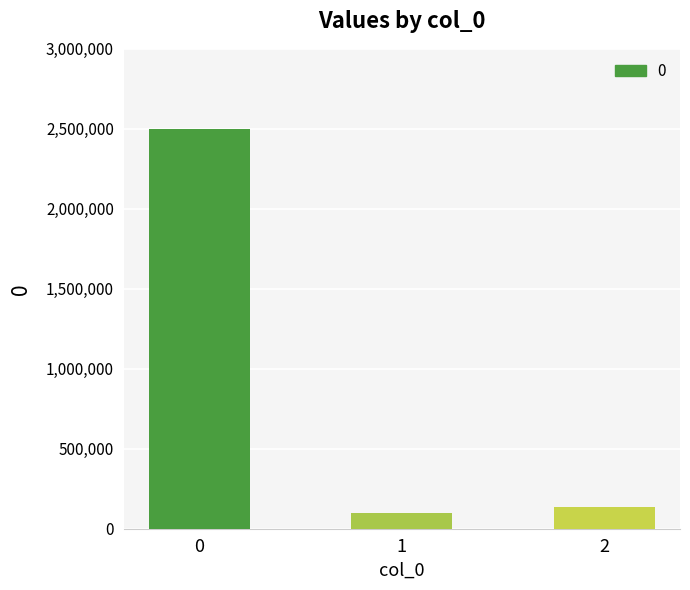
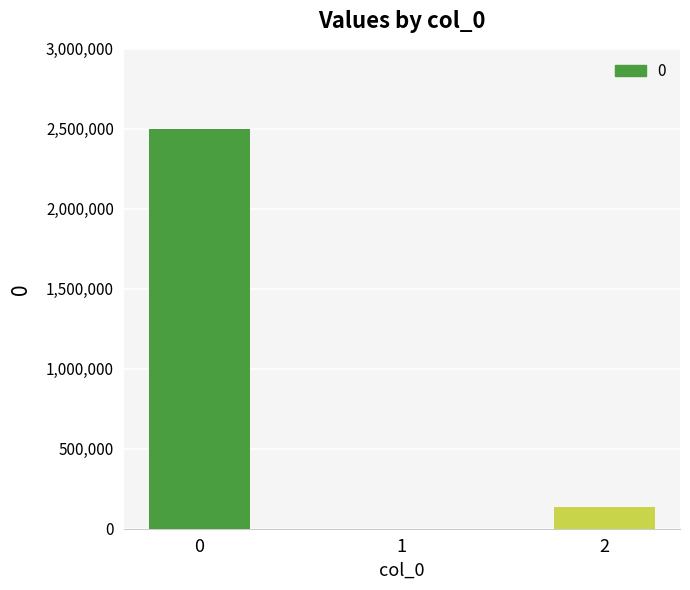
  {
    "0": "2,500,000",
-   "1": "100,000",
+   "1": "0",
    "2": "130,000"
  }
